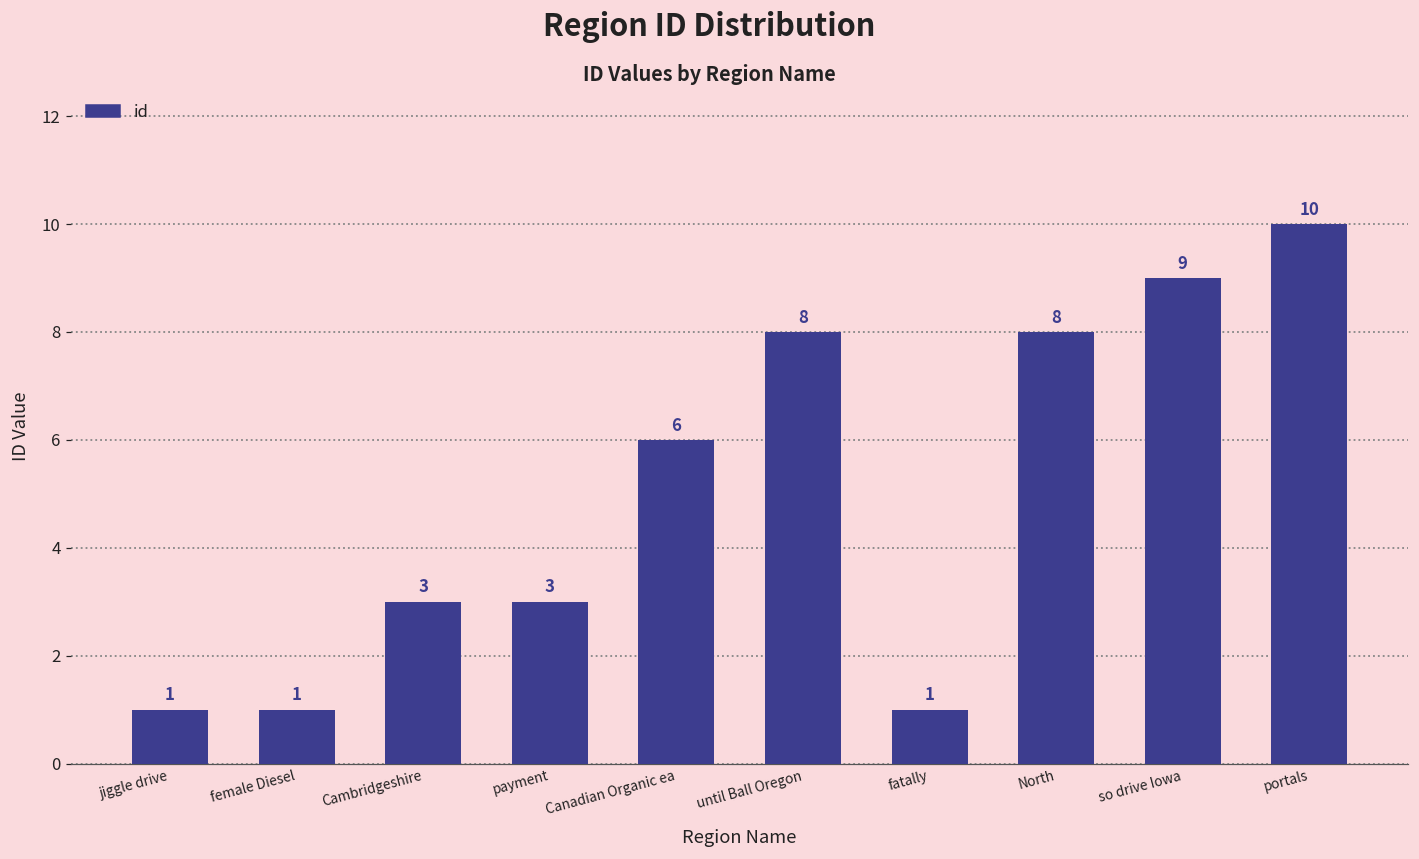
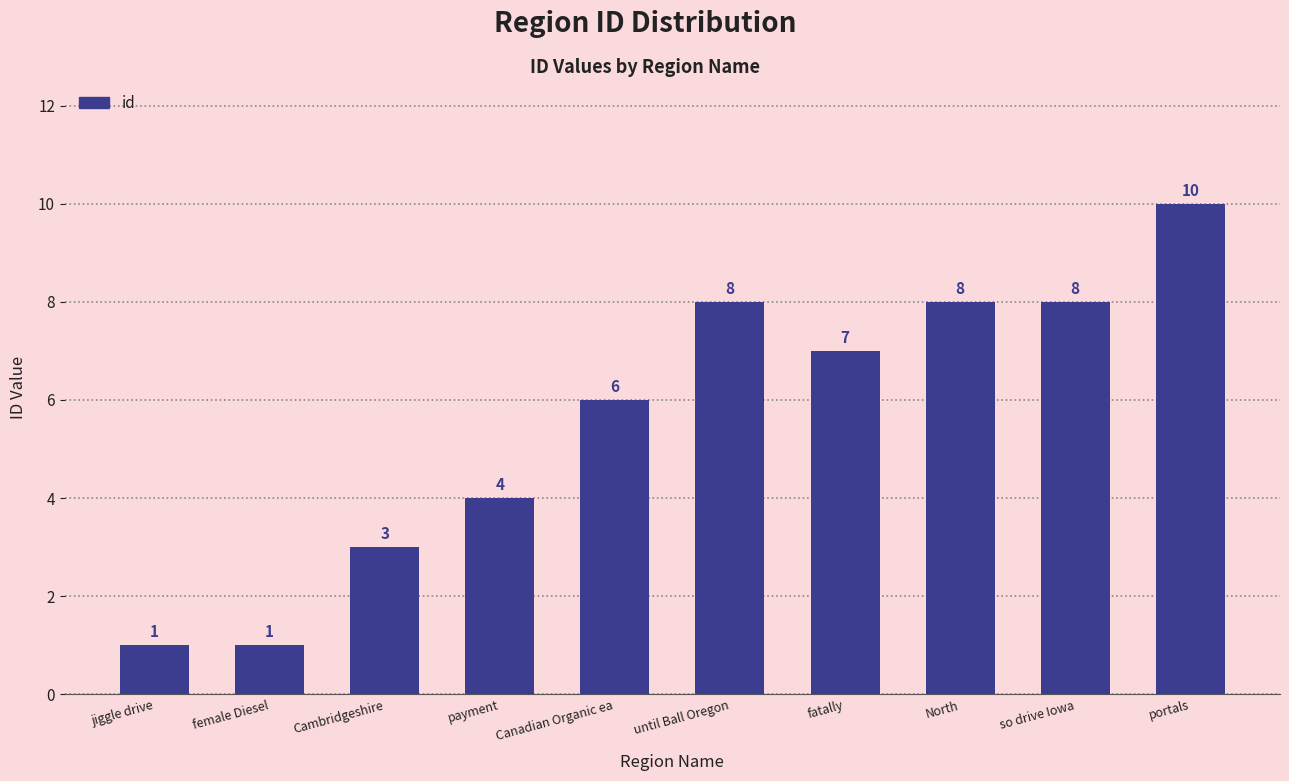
  {
    "jiggle drive": 1,
    "female Diesel": 1,
    "Cambridgeshire": 3,
-   "payment": 3,
+   "payment": 4,
    "Canadian Organic ea": 6,
    "until Ball Oregon": 8,
-   "fatally": 1,
+   "fatally": 7,
    "North": 8,
-   "so drive Iowa": 9,
+   "so drive Iowa": 8,
    "portals": 10
  }
